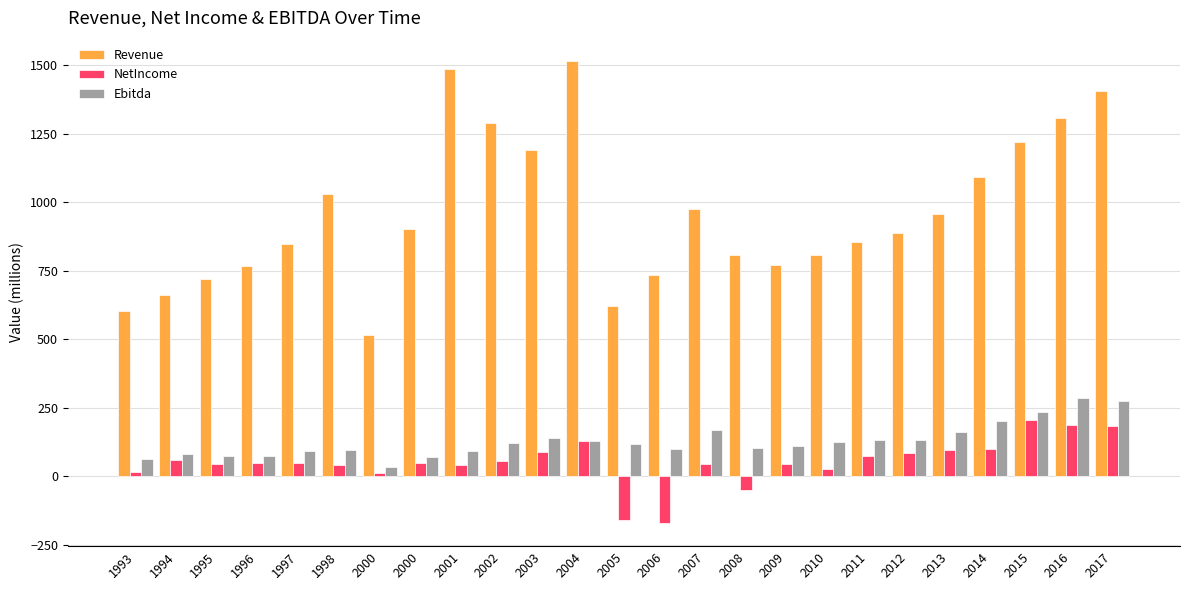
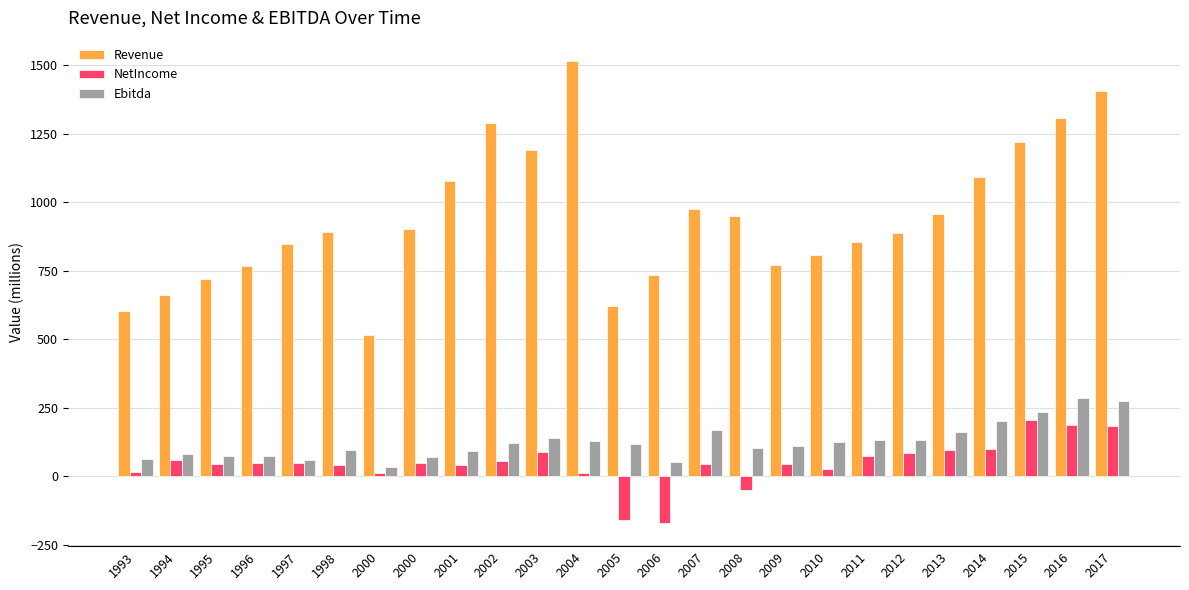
  {
    "Revenue": {
      "1993": 600,
      "1994": 660,
      "1995": 720,
      "1996": 770,
      "1997": 850,
-     "1998": 1030,
-     "2001": 1480,
+     "1998": 890,
+     "2001": 1080,
      "2002": 1290,
      "2003": 1190,
      "2004": 1510,
      "2005": 620,
      "2006": 730,
      "2007": 980,
-     "2008": 810,
+     "2008": 950,
      "2009": 770,
      "2010": 810,
      "2011": 850,
      "2012": 890,
      "2013": 960,
      "2014": 1090,
      "2015": 1220,
      "2016": 1310,
      "2017": 1400
    },
    "NetIncome": {
      "1993": 20,
      "1994": 60,
      "1995": 40,
      "1996": 50,
      "1997": 50,
      "1998": 40,
      "2001": 40,
      "2002": 60,
      "2003": 90,
-     "2004": 130,
+     "2004": 10,
      "2005": -160,
      "2006": -170,
      "2007": 40,
      "2008": -50,
      "2009": 50,
      "2010": 30,
      "2011": 70,
      "2012": 80,
      "2013": 100,
      "2014": 100,
      "2015": 210,
      "2016": 190,
      "2017": 190
    },
    "Ebitda": {
      "1993": 60,
      "1994": 80,
      "1995": 70,
      "1996": 70,
-     "1997": 90,
+     "1997": 60,
      "1998": 100,
      "2001": 90,
      "2002": 120,
      "2003": 140,
      "2004": 130,
      "2005": 120,
-     "2006": 100,
+     "2006": 50,
      "2007": 170,
      "2008": 100,
      "2009": 110,
      "2010": 120,
      "2011": 130,
      "2012": 130,
      "2013": 160,
      "2014": 200,
      "2015": 230,
      "2016": 280,
      "2017": 270
    }
  }
